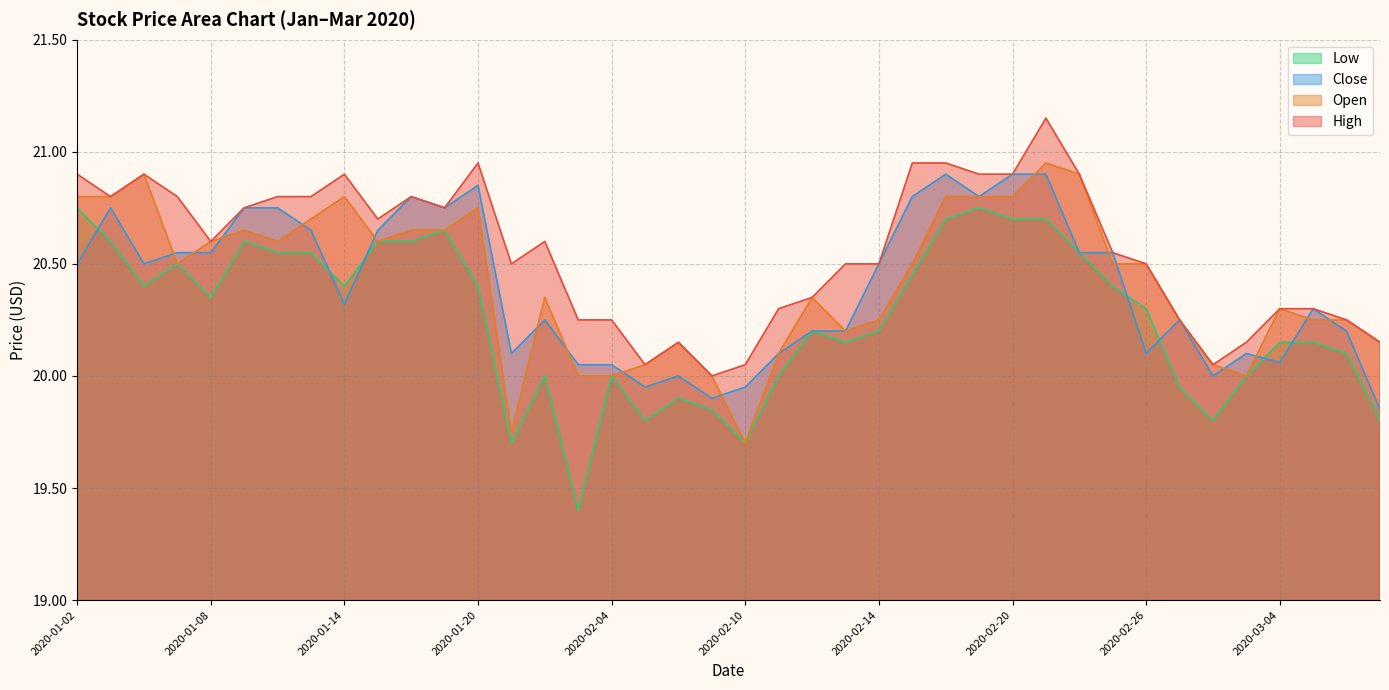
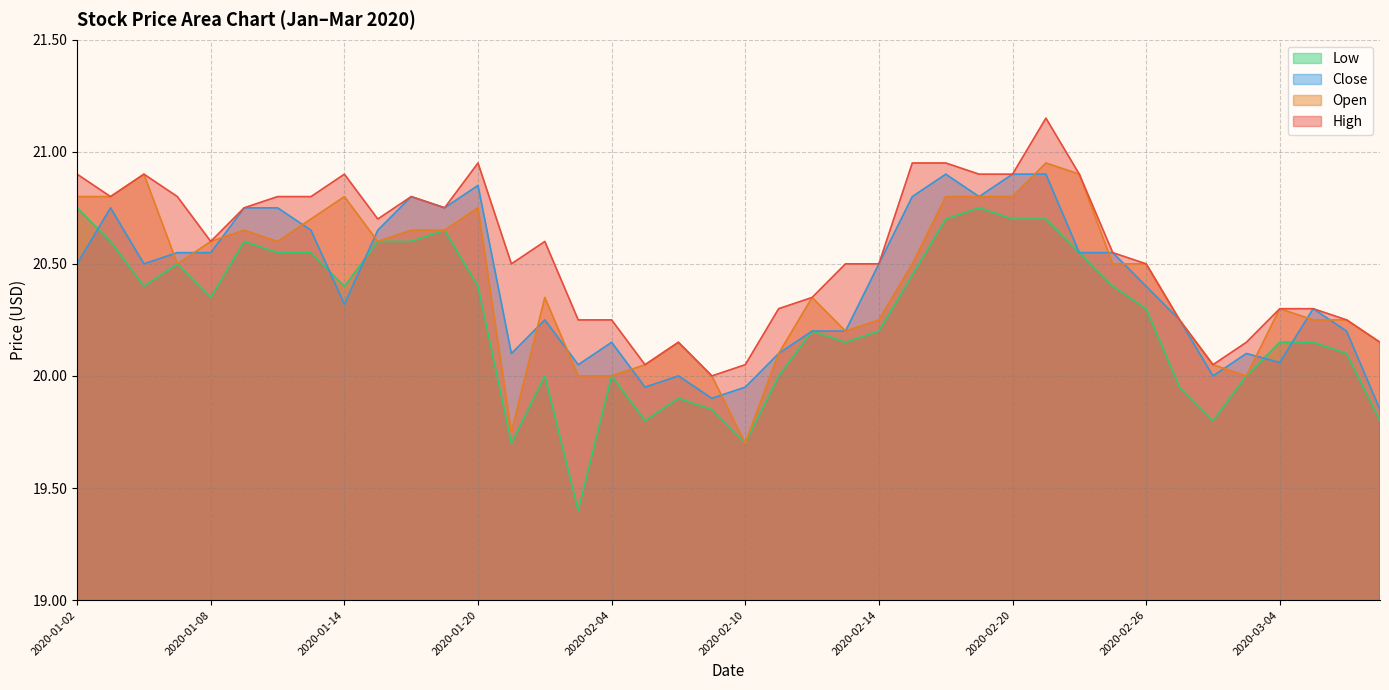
  {
    "Low": {
      "2020-01-02": 20.75,
      "2020-01-08": 20.35,
      "2020-01-14": 20.40,
      "2020-01-20": 20.40,
      "2020-02-14": 20.20,
      "2020-02-20": 20.70,
      "2020-02-26": 20.30,
      "2020-03-04": 20.15
    },
    "Close": {
      "2020-01-02": 20.50,
      "2020-01-08": 20.55,
      "2020-01-14": 20.32,
      "2020-01-20": 20.85,
-     "2020-02-04": 20.05,
+     "2020-02-04": 20.15,
      "2020-02-10": 19.95,
-     "2020-02-26": 20.1,
+     "2020-02-26": 20.4,
      "2020-03-04": 20.06
    }
  }
